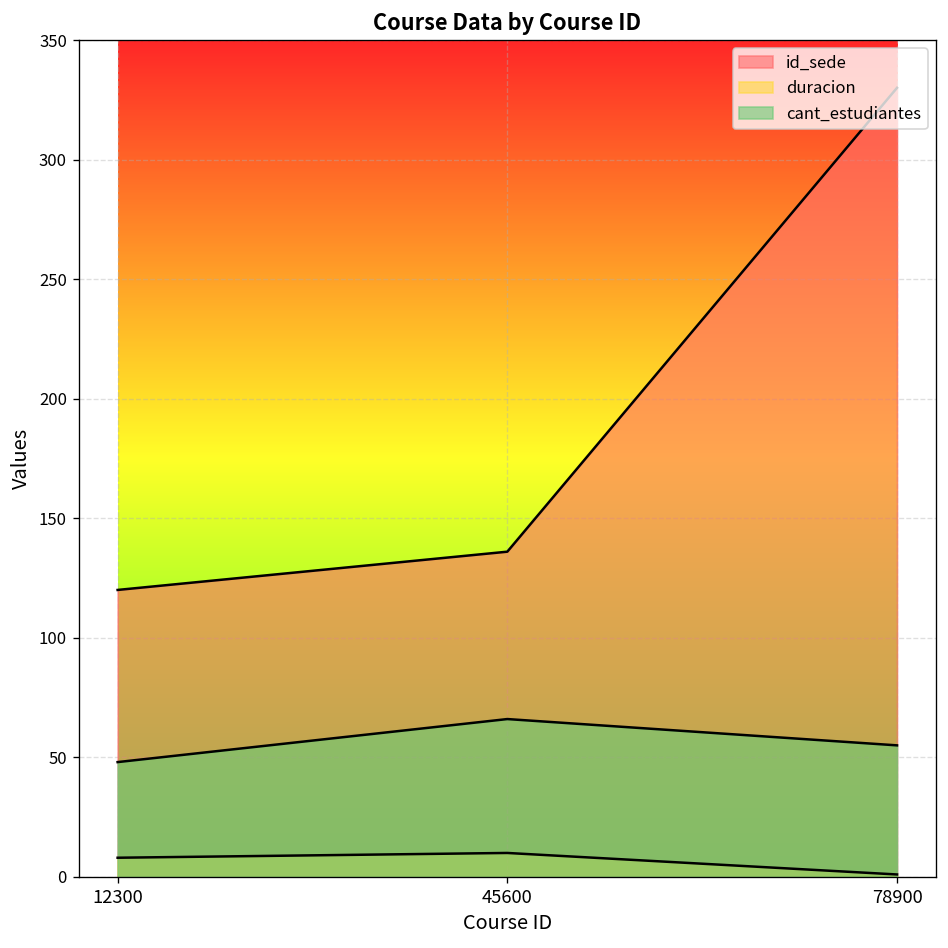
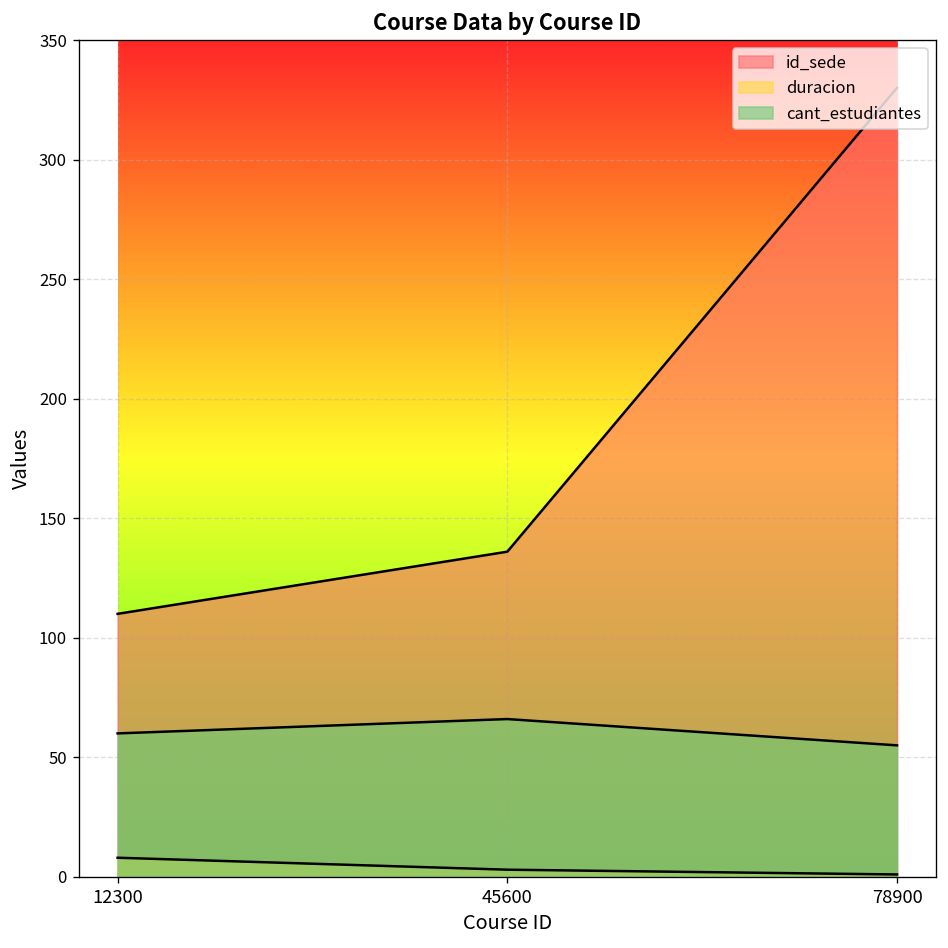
  {
    "id_sede": {
-     "12300": 120,
+     "12300": 110,
      "45600": 136
    },
    "duracion": {
      "12300": 8,
-     "45600": 10,
+     "45600": 3,
      "78900": 1
    },
    "cant_estudiantes": {
-     "12300": 48,
+     "12300": 60,
      "45600": 66,
      "78900": 55
    }
  }
